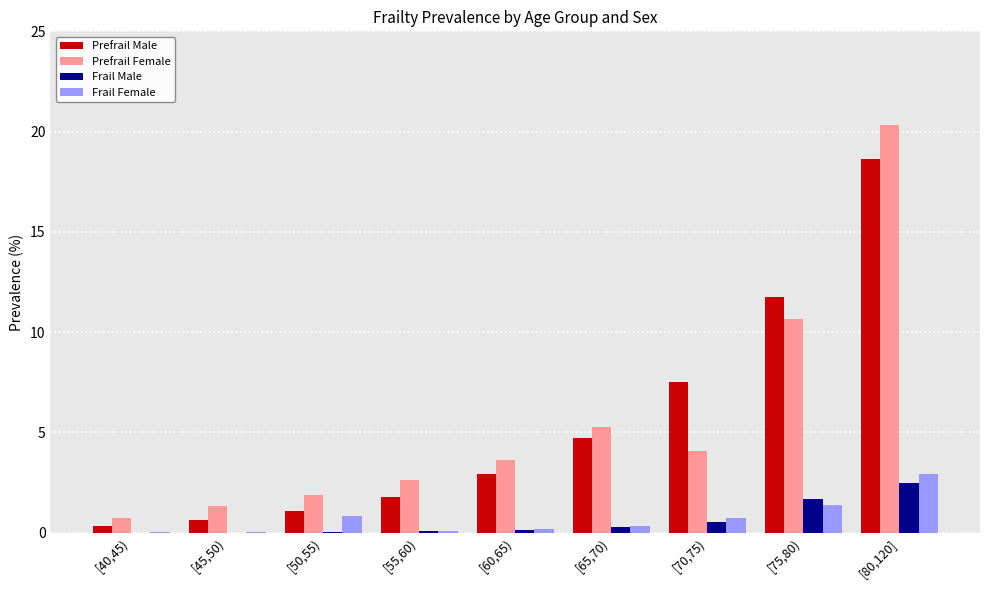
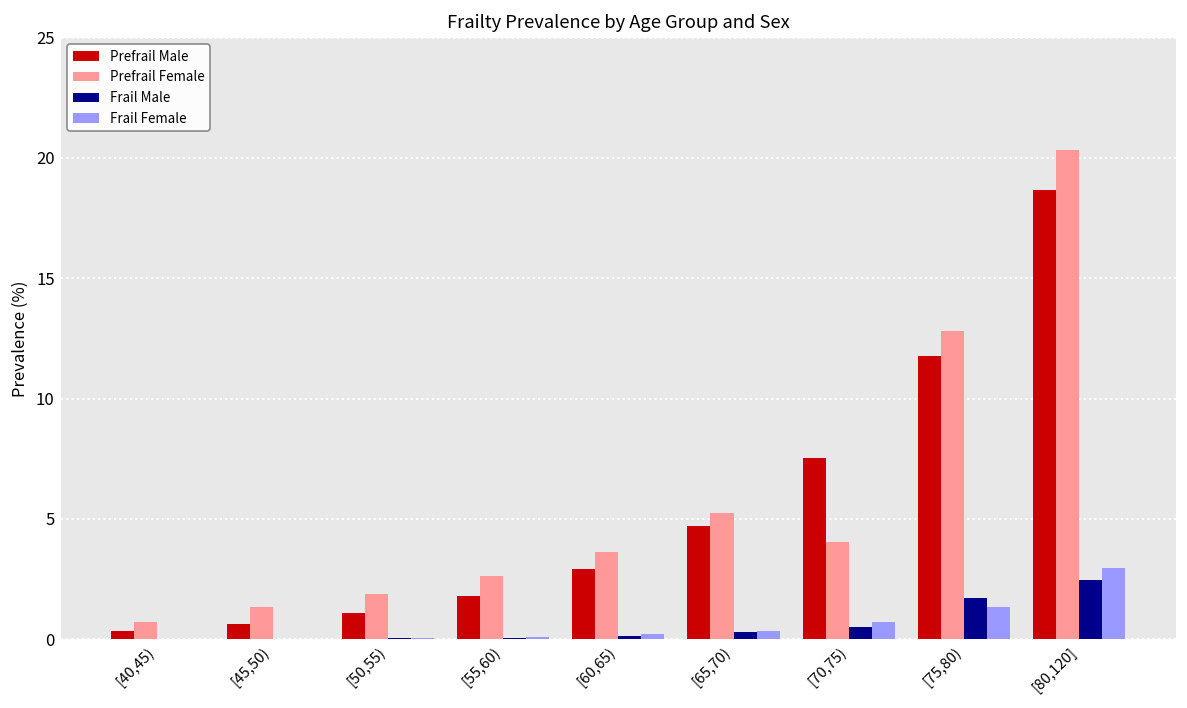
  {
    "Prefrail Male": {
      "[40,45)": 0.3,
      "[45,50)": 0.6,
      "[50,55)": 1.1,
      "[55,60)": 1.8,
      "[60,65)": 2.9,
      "[65,70)": 4.7,
      "[70,75)": 7.5,
      "[75,80)": 11.8,
      "[80,120]": 18.6
    },
    "Prefrail Female": {
      "[40,45)": 0.7,
      "[45,50)": 1.3,
      "[50,55)": 1.9,
      "[55,60)": 2.6,
      "[60,65)": 3.6,
      "[65,70)": 5.3,
      "[70,75)": 4.1,
-     "[75,80)": 10.6,
+     "[75,80)": 12.8,
      "[80,120]": 20.3
    },
    "Frail Male": {
      "[65,70)": 0.3,
      "[70,75)": 0.5,
      "[75,80)": 1.7,
      "[80,120]": 2.5
    },
    "Frail Female": {
-     "[50,55)": 0.8,
+     "[50,55)": 0.1,
      "[60,65)": 0.2,
      "[65,70)": 0.4,
      "[70,75)": 0.7,
      "[75,80)": 1.4,
      "[80,120]": 2.9
    }
  }
